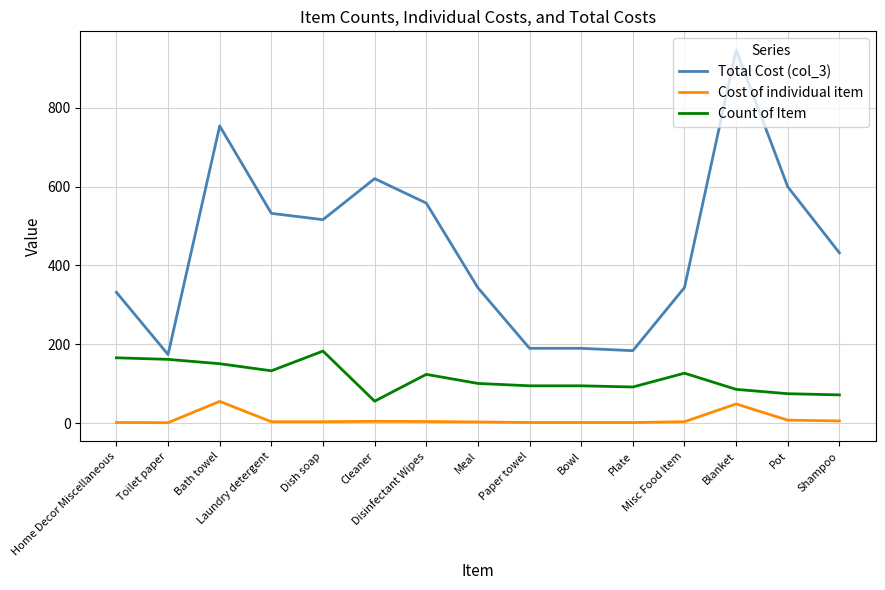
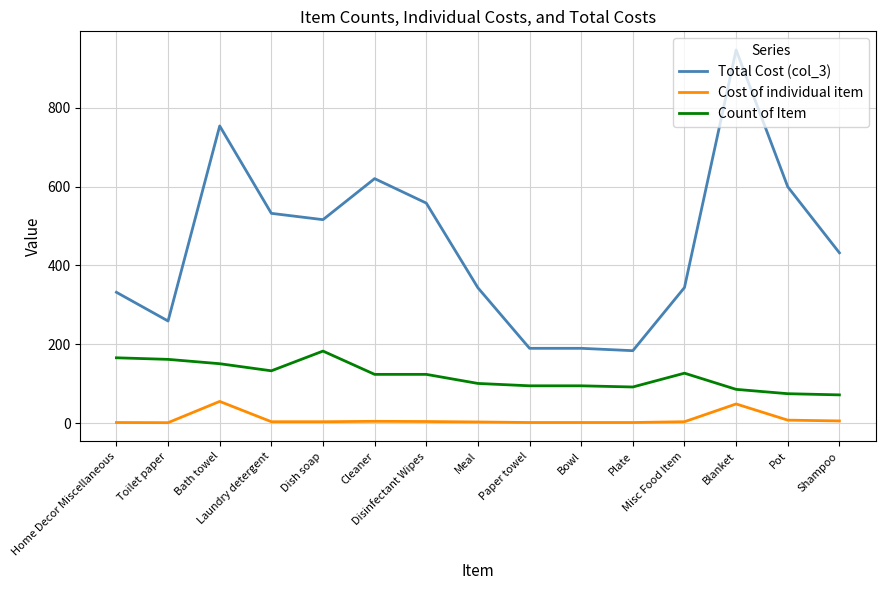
  {
    "Total Cost (col_3)": {
      "Home Decor Miscellaneous": 330,
-     "Toilet paper": 170,
+     "Toilet paper": 260,
      "Bath towel": 750,
      "Laundry detergent": 530,
      "Dish soap": 520,
      "Cleaner": 620,
      "Disinfectant Wipes": 560,
      "Meal": 340,
      "Paper towel": 190,
      "Bowl": 190,
      "Plate": 180,
      "Misc Food Item": 340,
      "Pot": 600,
      "Shampoo": 430
    },
    "Cost of individual item": {
      "Home Decor Miscellaneous": 0,
      "Toilet paper": 0,
      "Bath towel": 60,
      "Laundry detergent": 0,
      "Dish soap": 0,
      "Cleaner": 10,
      "Disinfectant Wipes": 0,
      "Meal": 0,
      "Paper towel": 0,
      "Bowl": 0,
      "Plate": 0,
      "Misc Food Item": 0,
      "Blanket": 50,
      "Pot": 10,
      "Shampoo": 10
    },
    "Count of Item": {
      "Home Decor Miscellaneous": 170,
      "Toilet paper": 160,
      "Bath towel": 150,
      "Laundry detergent": 130,
      "Dish soap": 180,
-     "Cleaner": 60,
+     "Cleaner": 120,
      "Disinfectant Wipes": 120,
      "Meal": 100,
      "Paper towel": 100,
      "Bowl": 100,
      "Plate": 90,
      "Misc Food Item": 130,
      "Blanket": 90,
      "Pot": 80,
      "Shampoo": 70
    }
  }
